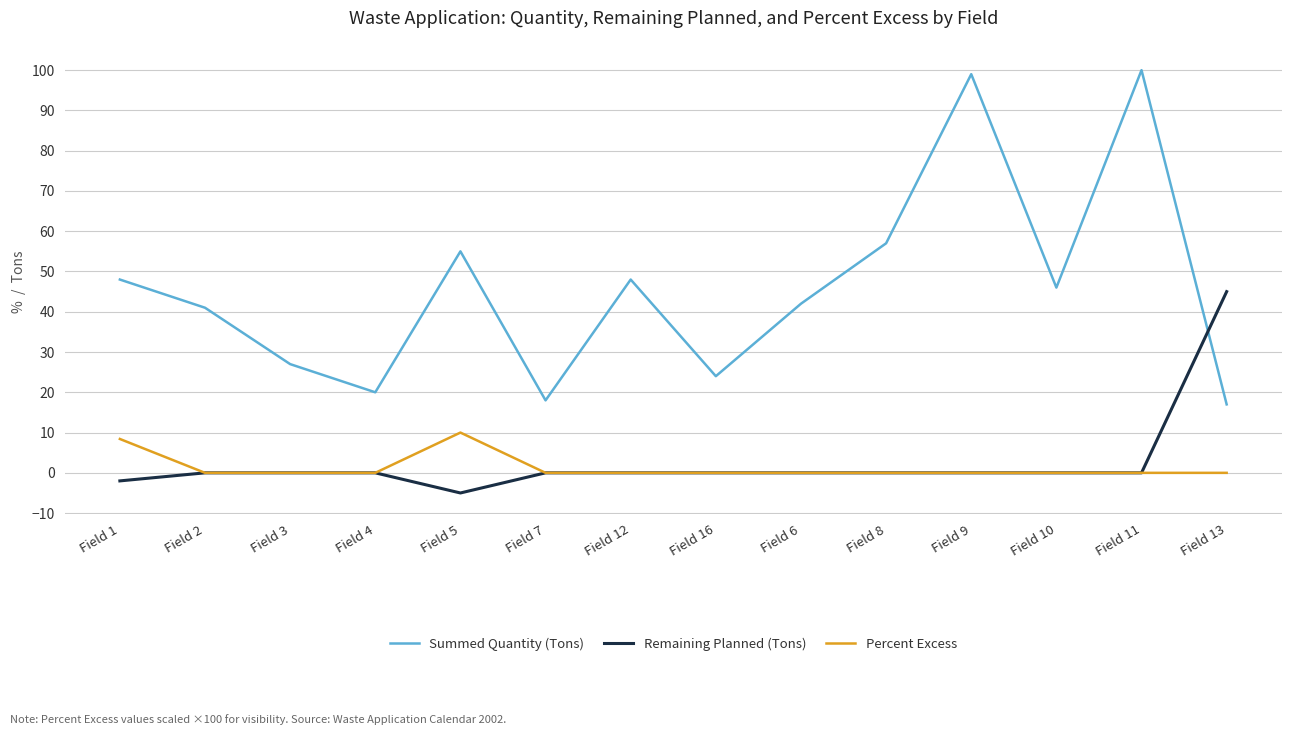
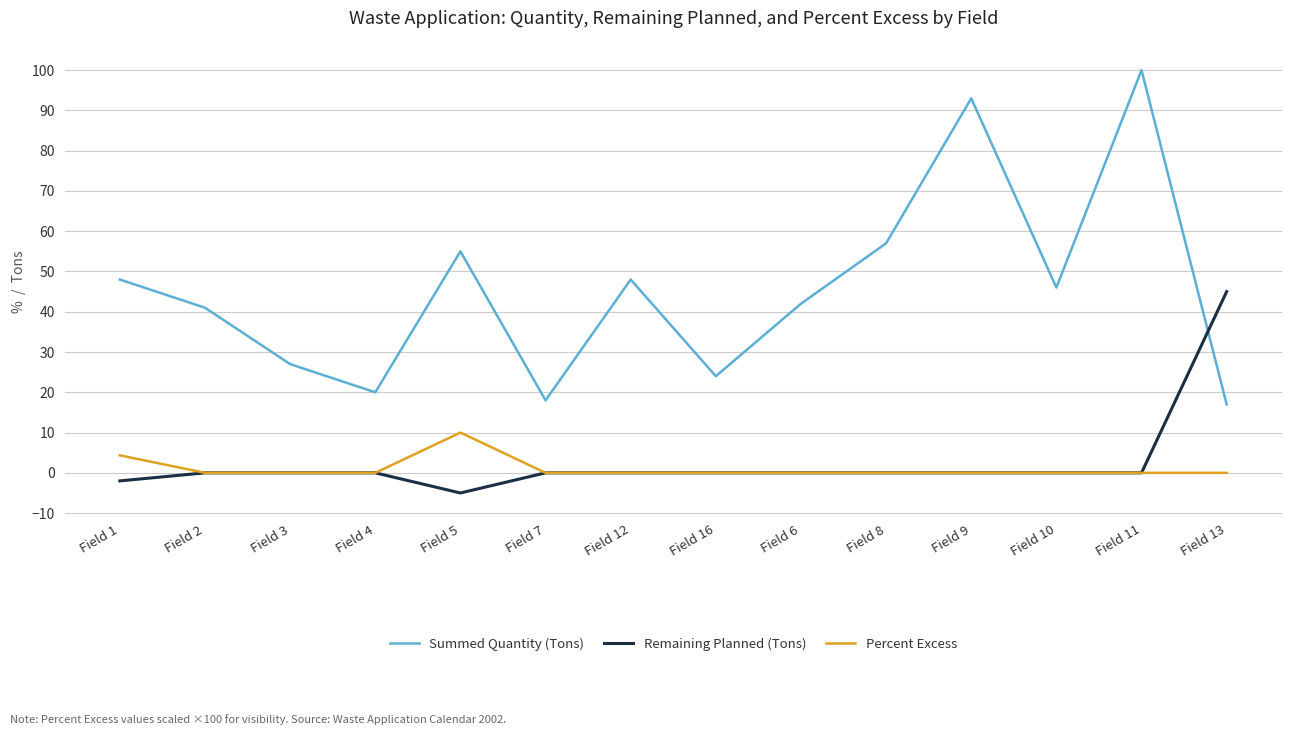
  {
    "Summed Quantity (Tons)": {
      "Field 1": 48,
      "Field 2": 41,
      "Field 3": 27,
      "Field 4": 20,
      "Field 5": 55,
      "Field 7": 18,
      "Field 12": 48,
      "Field 16": 24,
      "Field 6": 42,
      "Field 8": 57,
-     "Field 9": 99,
+     "Field 9": 93,
      "Field 10": 46,
      "Field 11": 100,
      "Field 13": 17
    },
    "Remaining Planned (Tons)": {
      "Field 1": -2,
      "Field 5": -5,
      "Field 13": 45
    },
    "Percent Excess": {
-     "Field 1": 8,
+     "Field 1": 4,
      "Field 5": 10,
      "Field 13": 0
    }
  }
